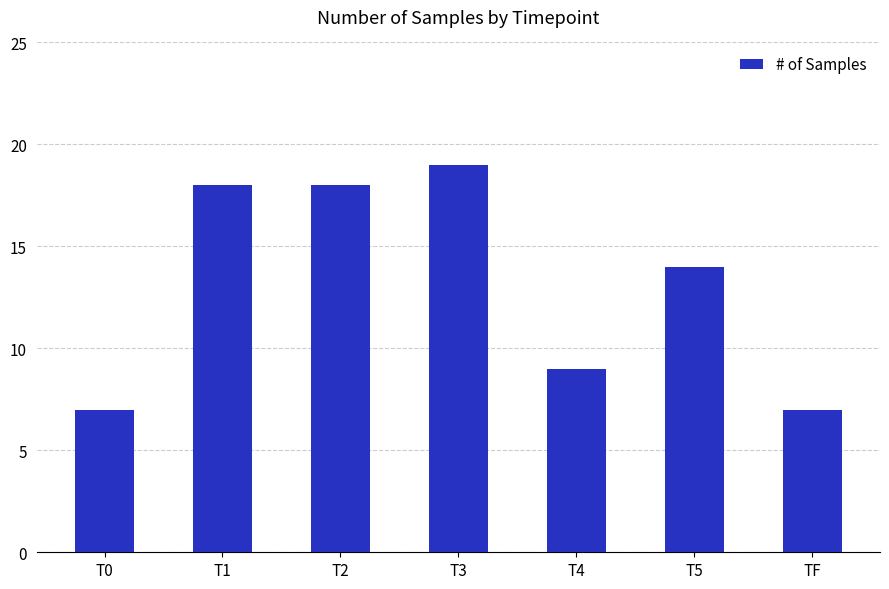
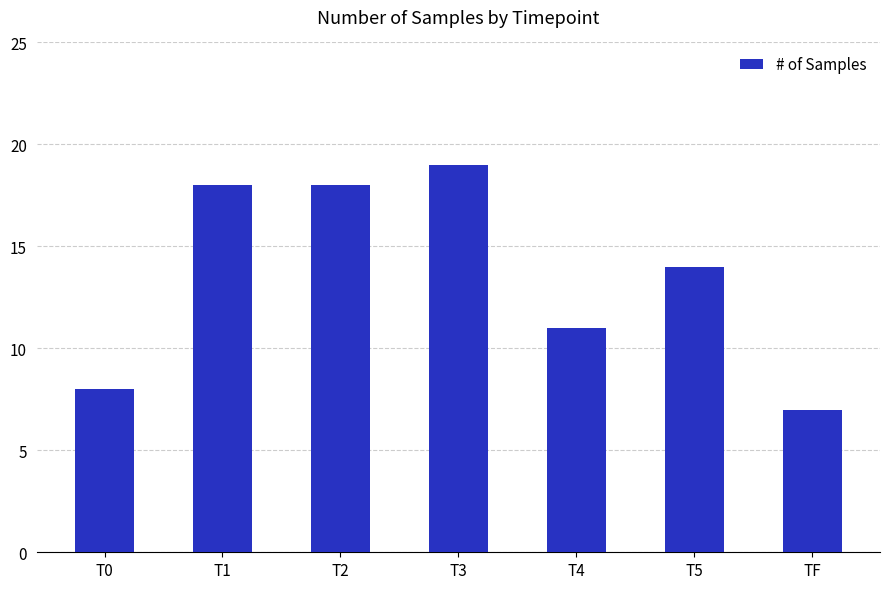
  {
-   "T0": 7,
+   "T0": 8,
    "T1": 18,
    "T2": 18,
    "T3": 19,
-   "T4": 9,
+   "T4": 11,
    "T5": 14,
    "TF": 7
  }
